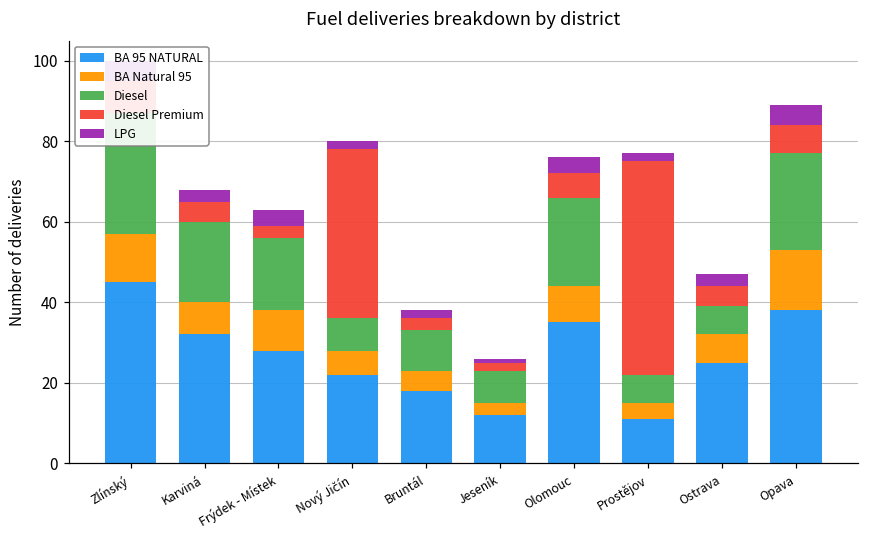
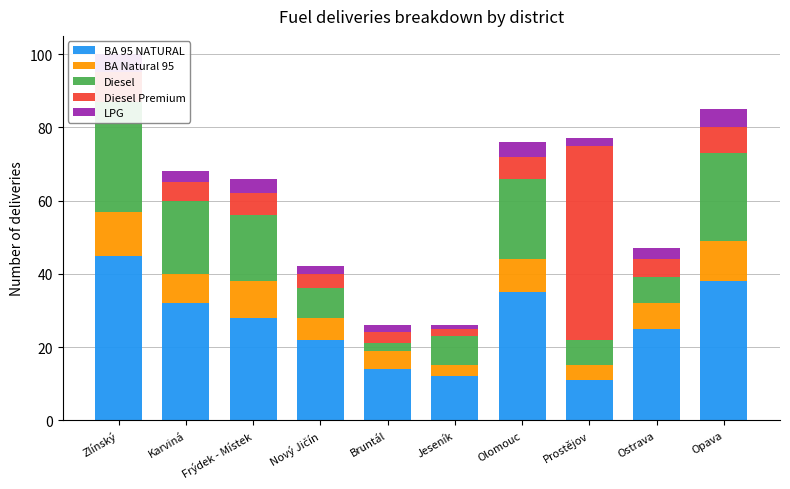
  {
    "BA 95 NATURAL": {
      "Zlínský": 45,
      "Karviná": 32,
      "Frýdek - Místek": 28,
      "Nový Jičín": 22,
-     "Bruntál": 18,
+     "Bruntál": 14,
      "Jeseník": 12,
      "Olomouc": 35,
      "Prostějov": 11,
      "Ostrava": 25,
      "Opava": 38
    },
    "BA Natural 95": {
      "Zlínský": 12,
      "Karviná": 8,
      "Frýdek - Místek": 10,
      "Nový Jičín": 6,
      "Bruntál": 5,
      "Jeseník": 3,
      "Olomouc": 9,
      "Prostějov": 4,
      "Ostrava": 7,
-     "Opava": 15
+     "Opava": 11
    },
    "Diesel": {
      "Karviná": 20,
      "Frýdek - Místek": 18,
      "Nový Jičín": 8,
-     "Bruntál": 10,
+     "Bruntál": 2,
      "Jeseník": 8,
      "Olomouc": 22,
      "Prostějov": 7,
      "Ostrava": 7,
      "Opava": 24
    },
    "Diesel Premium": {
      "Karviná": 5,
-     "Frýdek - Místek": 3,
-     "Nový Jičín": 42,
+     "Frýdek - Místek": 6,
+     "Nový Jičín": 4,
      "Bruntál": 3,
      "Jeseník": 2,
      "Olomouc": 6,
      "Prostějov": 53,
      "Ostrava": 5,
      "Opava": 7
    },
    "LPG": {
      "Karviná": 3,
      "Frýdek - Místek": 4,
      "Nový Jičín": 2,
      "Bruntál": 2,
      "Jeseník": 1,
      "Olomouc": 4,
      "Prostějov": 2,
      "Ostrava": 3,
      "Opava": 5
    }
  }
